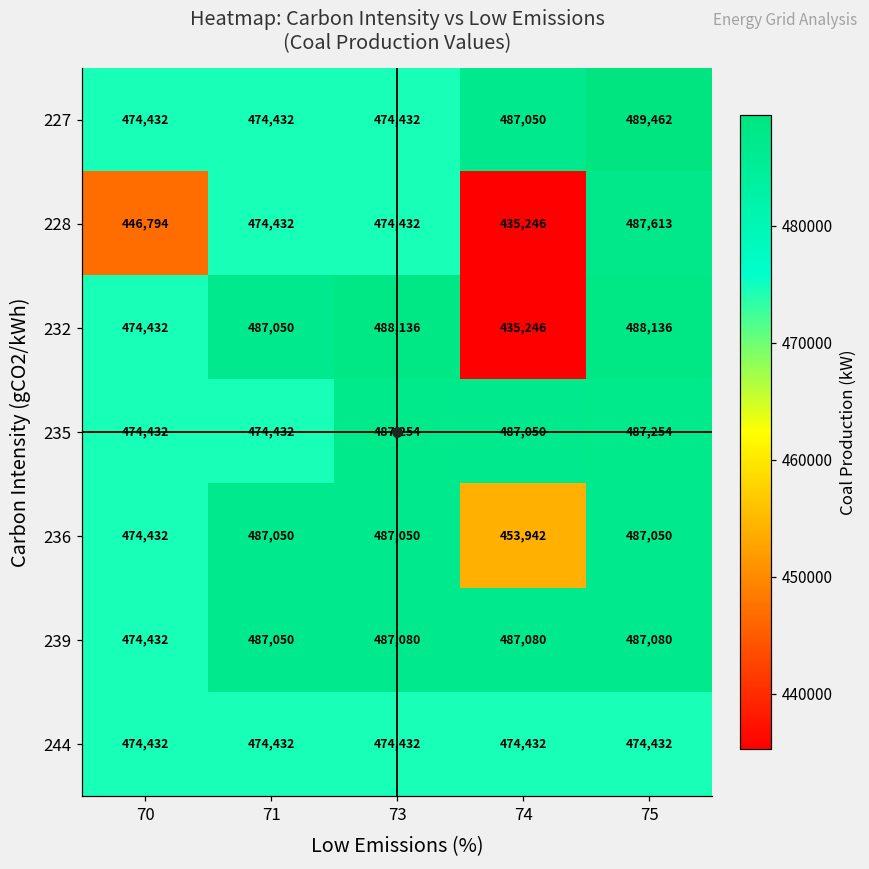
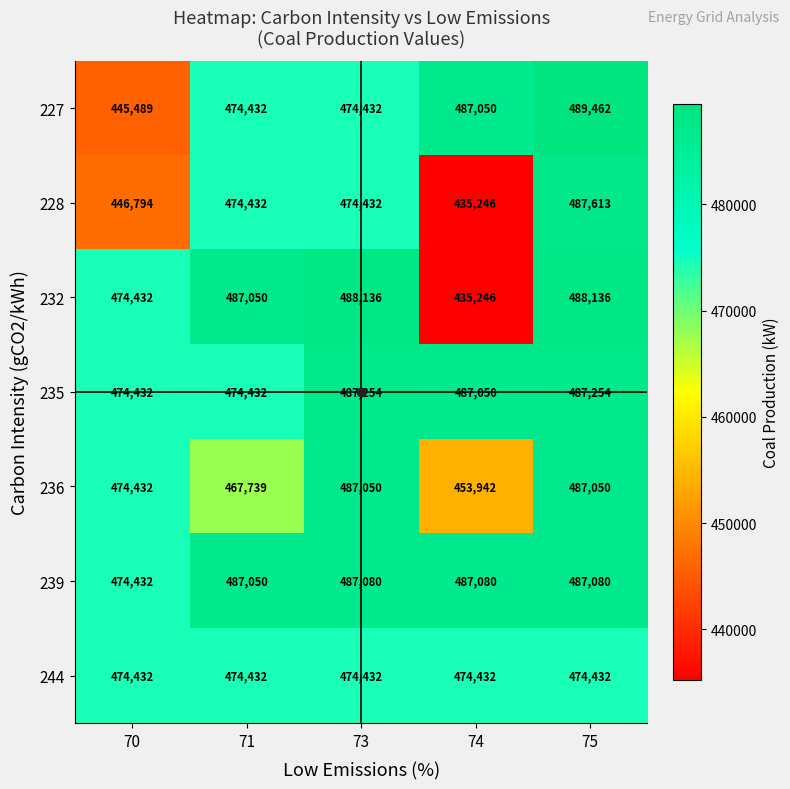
  {
    "227": {
-     "70": "474,432",
+     "70": "445,489",
      "71": "474,432",
      "73": "474,432",
      "74": "487,050",
      "75": "489,462"
    },
    "228": {
      "70": "446,794",
      "71": "474,432",
      "73": "474,432",
      "74": "435,246",
      "75": "487,613"
    },
    "232": {
      "70": "474,432",
      "71": "487,050",
      "73": "488,136",
      "74": "435,246",
      "75": "488,136"
    },
    "235": {
      "70": "474,432",
      "71": "474,432",
      "74": "487,050",
      "75": "487,254"
    },
    "236": {
      "70": "474,432",
-     "71": "487,050",
+     "71": "467,739",
      "73": "487,050",
      "74": "453,942",
      "75": "487,050"
    },
    "239": {
      "70": "474,432",
      "71": "487,050",
      "73": "487,080",
      "74": "487,080",
      "75": "487,080"
    },
    "244": {
      "70": "474,432",
      "71": "474,432",
      "73": "474,432",
      "74": "474,432",
      "75": "474,432"
    }
  }
